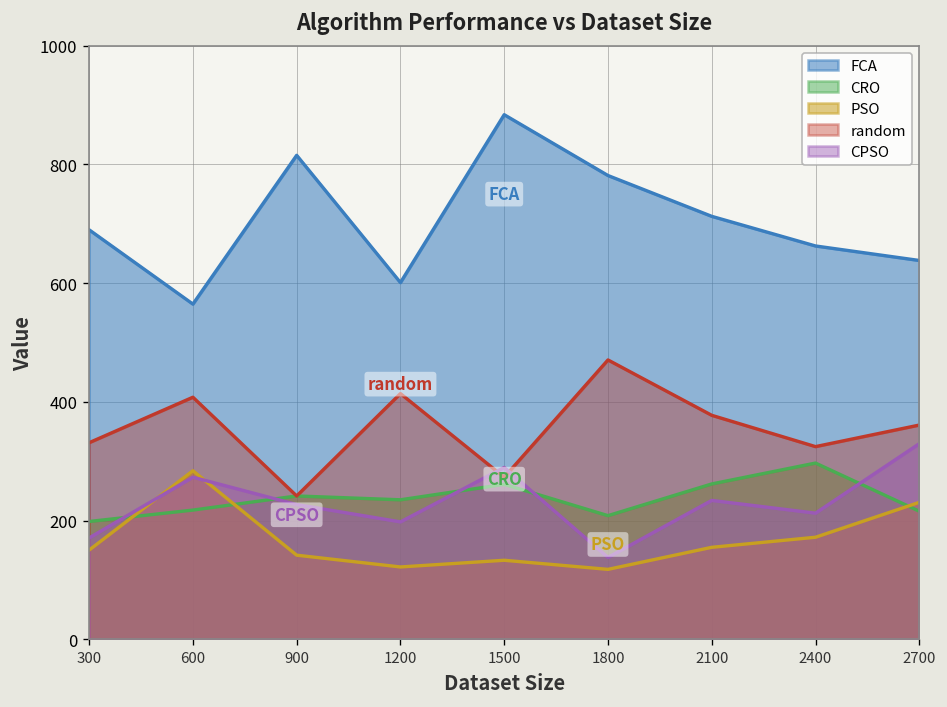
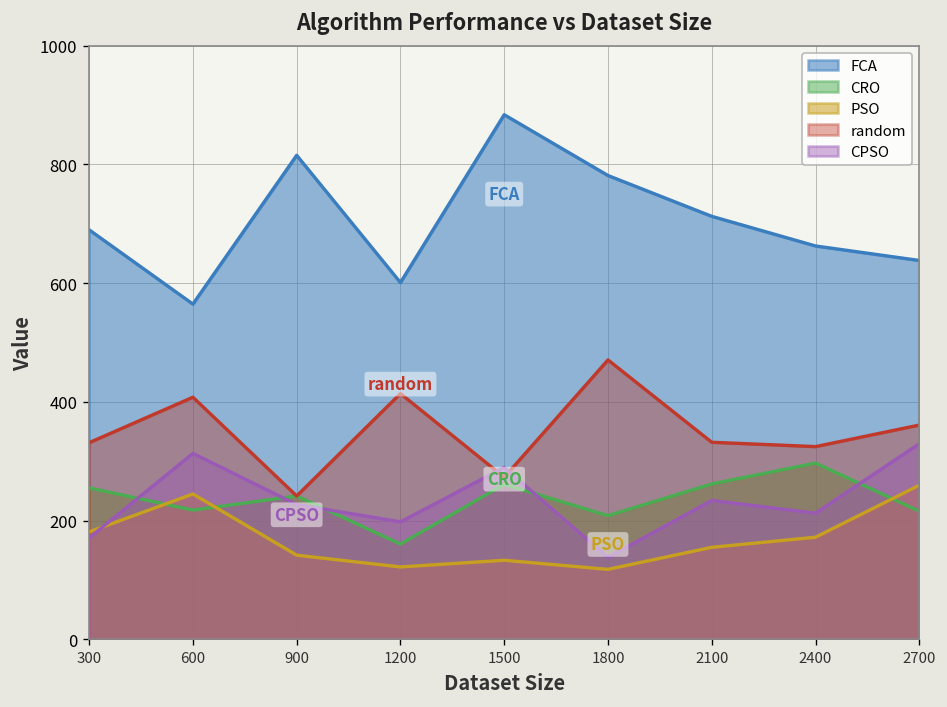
  {
    "FCA": {
      "300": 690,
      "600": 560,
      "900": 820,
      "1200": 600,
      "1500": 880,
      "1800": 780,
      "2100": 710,
      "2400": 660,
      "2700": 640
    },
    "CRO": {
-     "300": 200,
+     "300": 260,
      "600": 220,
-     "1200": 240,
+     "1200": 160,
      "1800": 210,
      "2100": 260,
      "2400": 300,
      "2700": 220
    },
    "PSO": {
-     "300": 150,
-     "600": 280,
+     "300": 180,
+     "600": 240,
      "900": 140,
      "1200": 120,
      "1500": 130,
      "1800": 120,
      "2100": 160,
      "2400": 170,
-     "2700": 230
+     "2700": 260
    },
    "random": {
      "300": 330,
      "600": 410,
      "1800": 470,
-     "2100": 380,
+     "2100": 330,
      "2400": 320,
      "2700": 360
    },
    "CPSO": {
      "300": 170,
-     "600": 270,
+     "600": 310,
      "1200": 200,
      "1800": 140,
      "2100": 230,
      "2400": 210,
      "2700": 330
    }
  }
